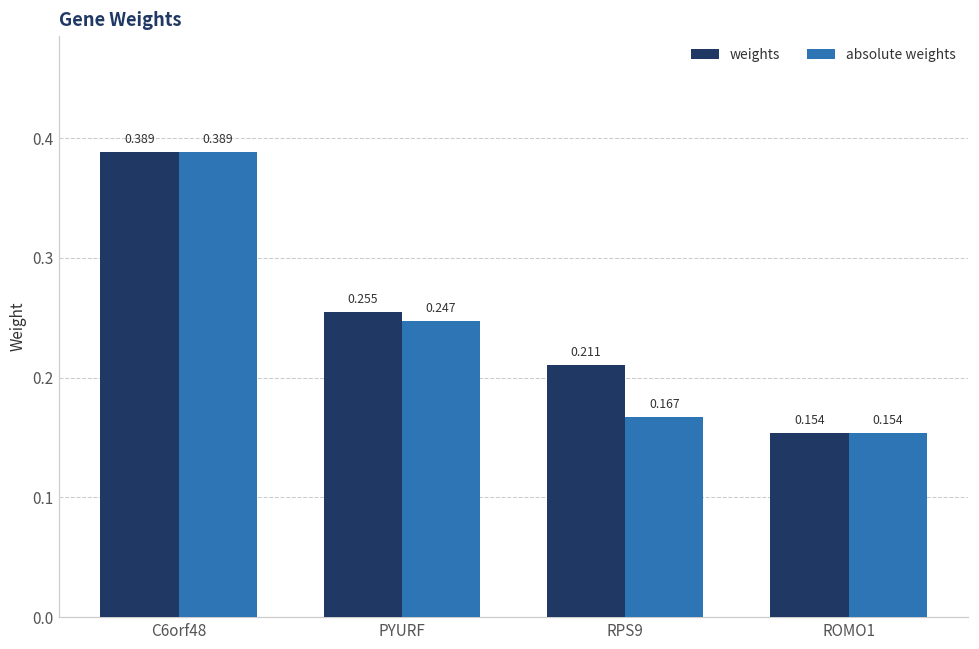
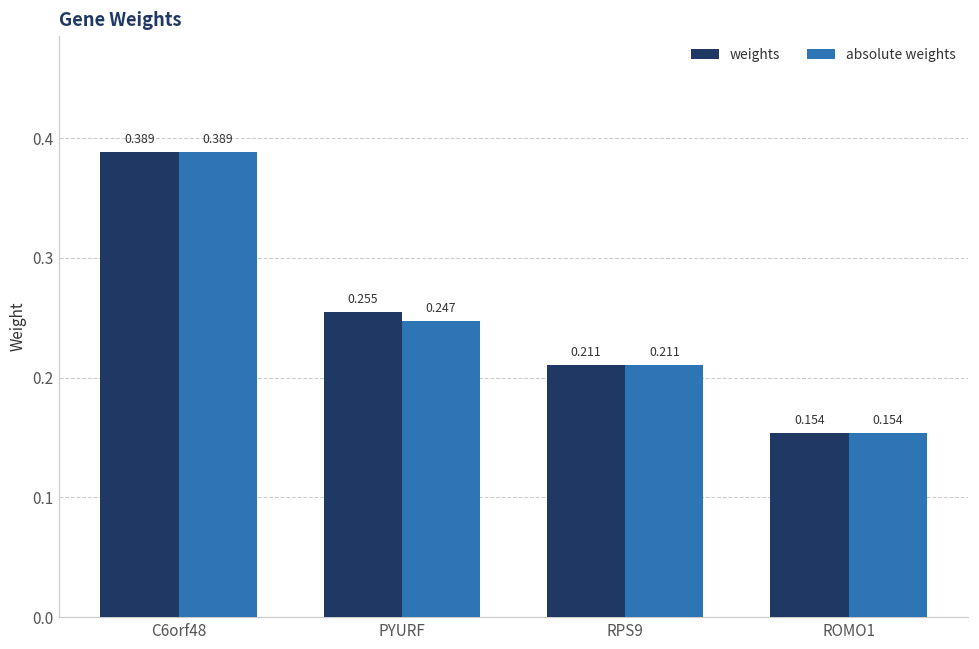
  {
    "weights": {
      "C6orf48": 0.389,
      "PYURF": 0.255,
      "RPS9": 0.211,
      "ROMO1": 0.154
    },
    "absolute weights": {
      "C6orf48": 0.389,
      "PYURF": 0.247,
-     "RPS9": 0.167,
+     "RPS9": 0.211,
      "ROMO1": 0.154
    }
  }
